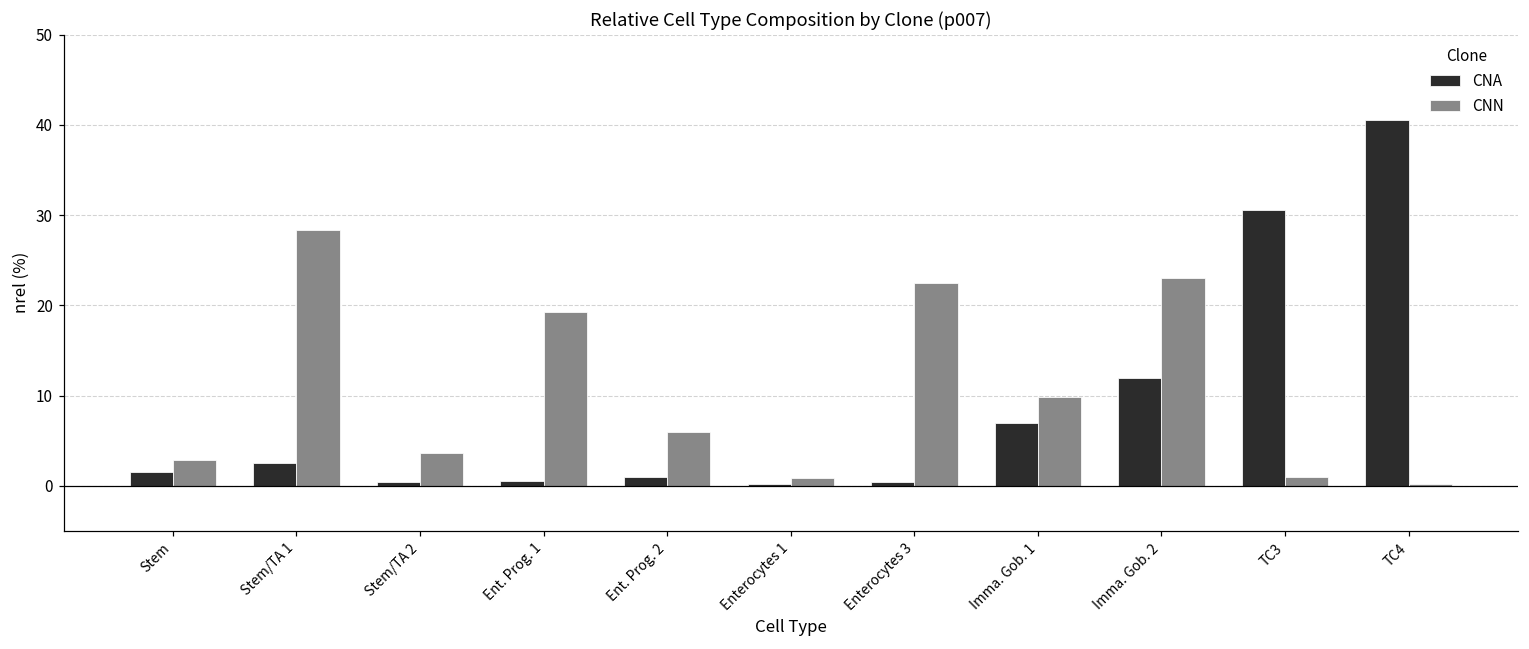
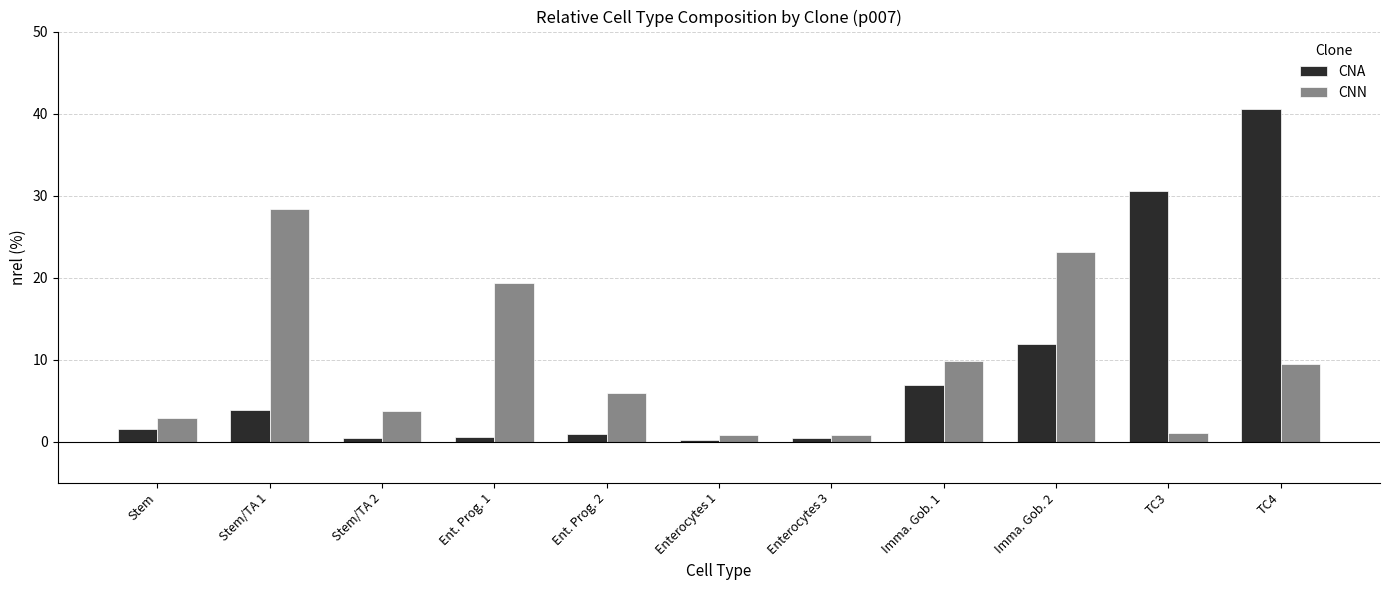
  {
    "CNA": {
      "Stem": 2,
-     "Stem/TA 1": 3,
+     "Stem/TA 1": 4,
      "Stem/TA 2": 0,
      "Ent. Prog. 1": 1,
      "Ent. Prog. 2": 1,
      "Enterocytes 3": 0,
      "Imma. Gob. 1": 7,
      "Imma. Gob. 2": 12,
      "TC3": 31,
      "TC4": 40
    },
    "CNN": {
      "Stem": 3,
      "Stem/TA 1": 28,
      "Stem/TA 2": 4,
      "Ent. Prog. 1": 19,
      "Ent. Prog. 2": 6,
      "Enterocytes 1": 1,
-     "Enterocytes 3": 23,
+     "Enterocytes 3": 1,
      "Imma. Gob. 1": 10,
      "Imma. Gob. 2": 23,
      "TC3": 1,
-     "TC4": 0
+     "TC4": 10
    }
  }
